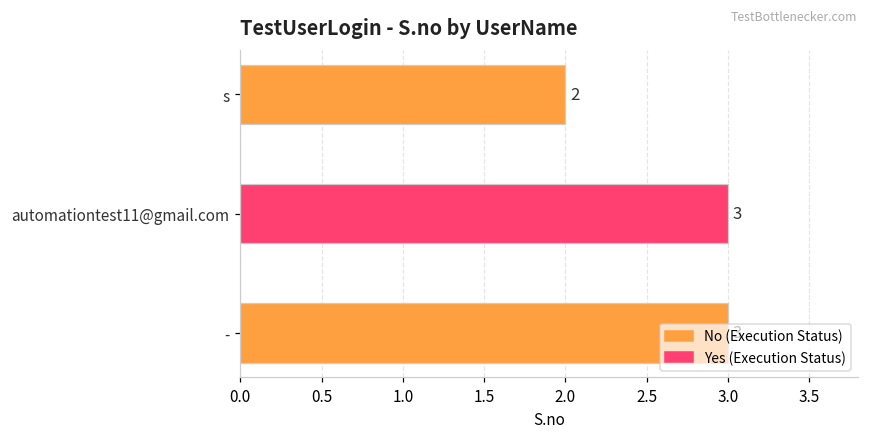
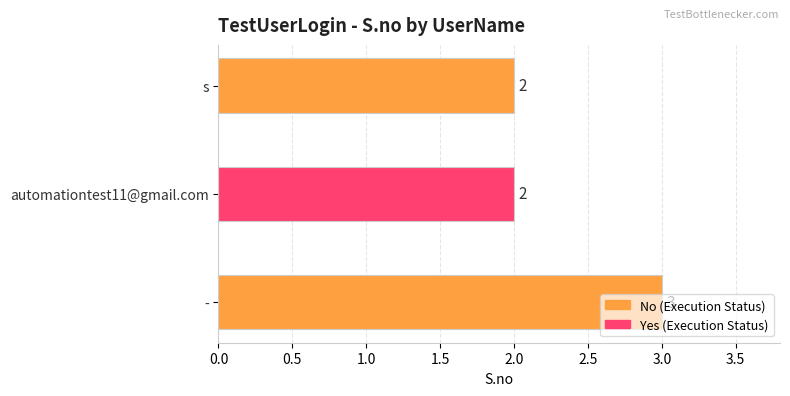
  {
    "s": 2,
-   "automationtest11@gmail.com": 3
+   "automationtest11@gmail.com": 2
  }
